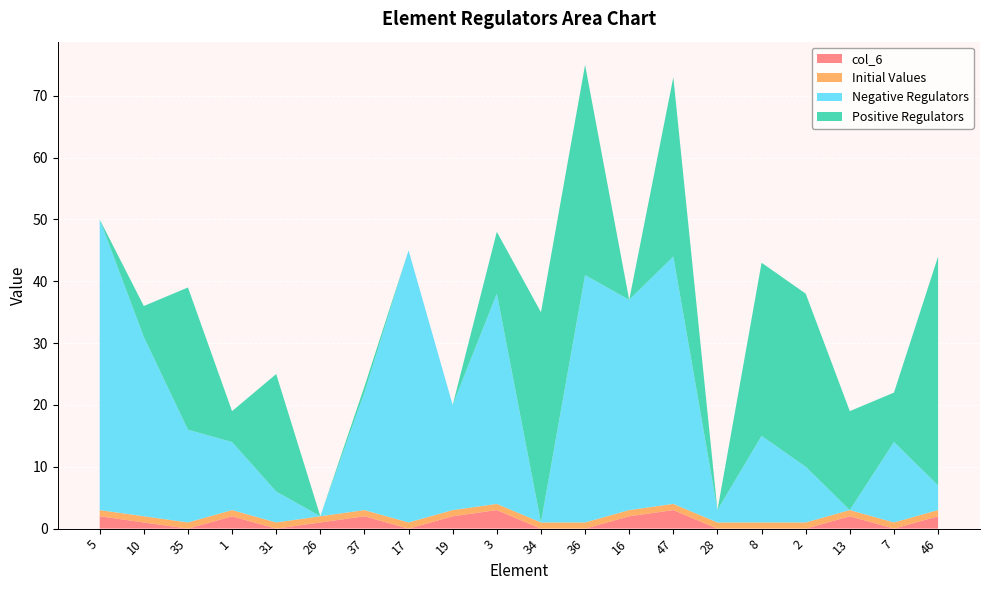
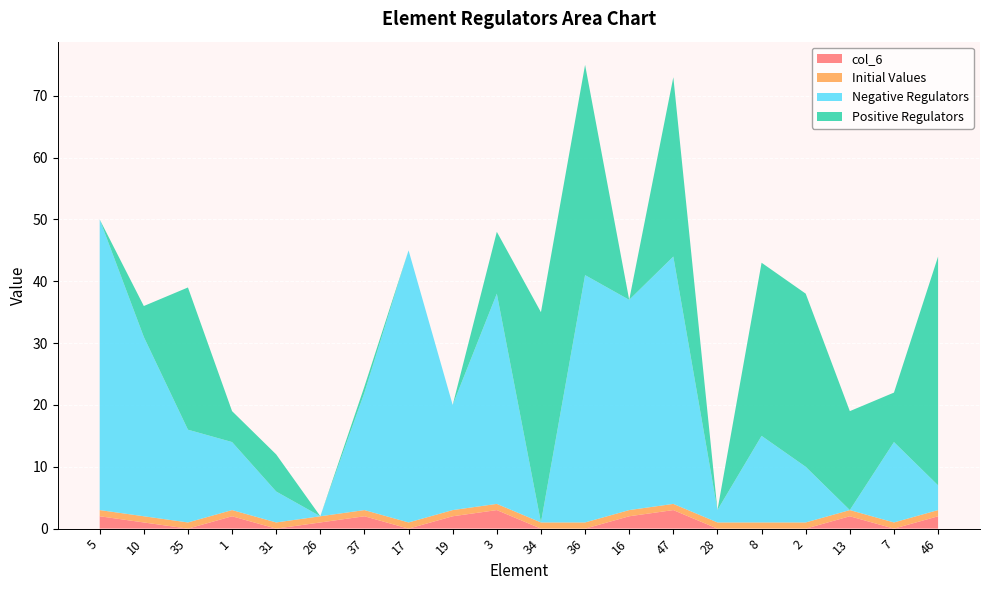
  {
    "col_6": {
      "5": 2,
      "10": 1,
      "35": 0,
      "1": 2,
      "31": 0,
      "26": 1,
      "37": 2,
      "17": 0,
      "19": 2,
      "3": 3,
      "34": 0,
      "36": 0,
      "16": 2,
      "47": 3,
      "28": 0,
      "8": 0,
      "2": 0,
      "13": 2,
      "7": 0,
      "46": 2
    },
    "Negative Regulators": {
      "10": 29,
      "35": 15,
      "1": 11,
      "31": 5,
      "37": 19,
      "3": 34,
      "36": 40,
      "47": 40,
      "8": 14,
      "2": 9,
      "7": 13,
      "46": 4
    },
    "Positive Regulators": {
      "10": 5,
      "35": 23,
      "1": 5,
-     "31": 19,
+     "31": 6,
      "37": 1,
      "3": 10,
      "34": 34,
      "36": 34,
      "47": 29,
      "8": 28,
      "2": 28,
      "13": 16,
      "7": 8,
      "46": 37
    }
  }
